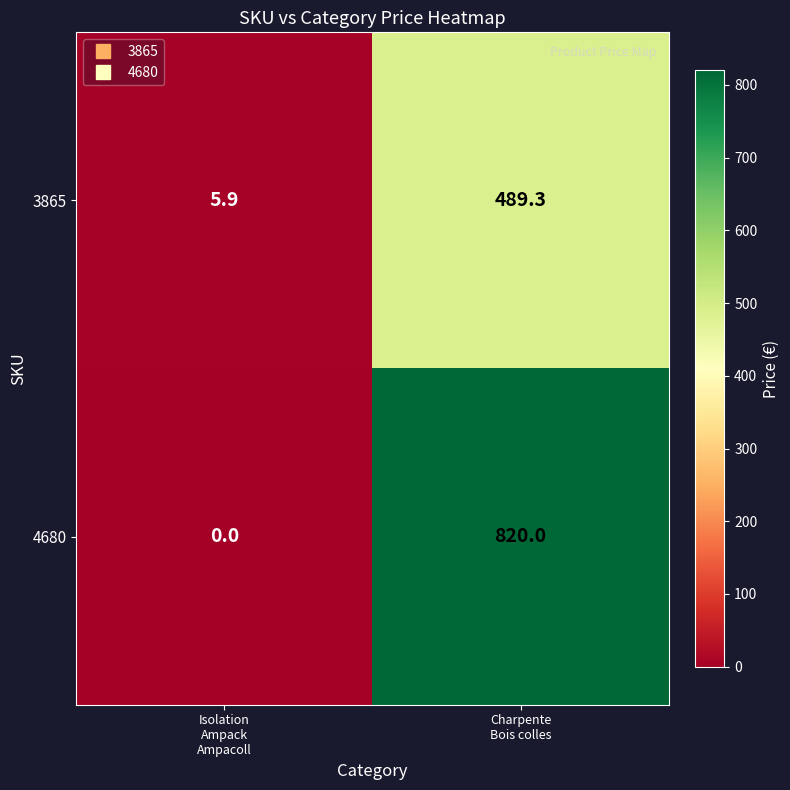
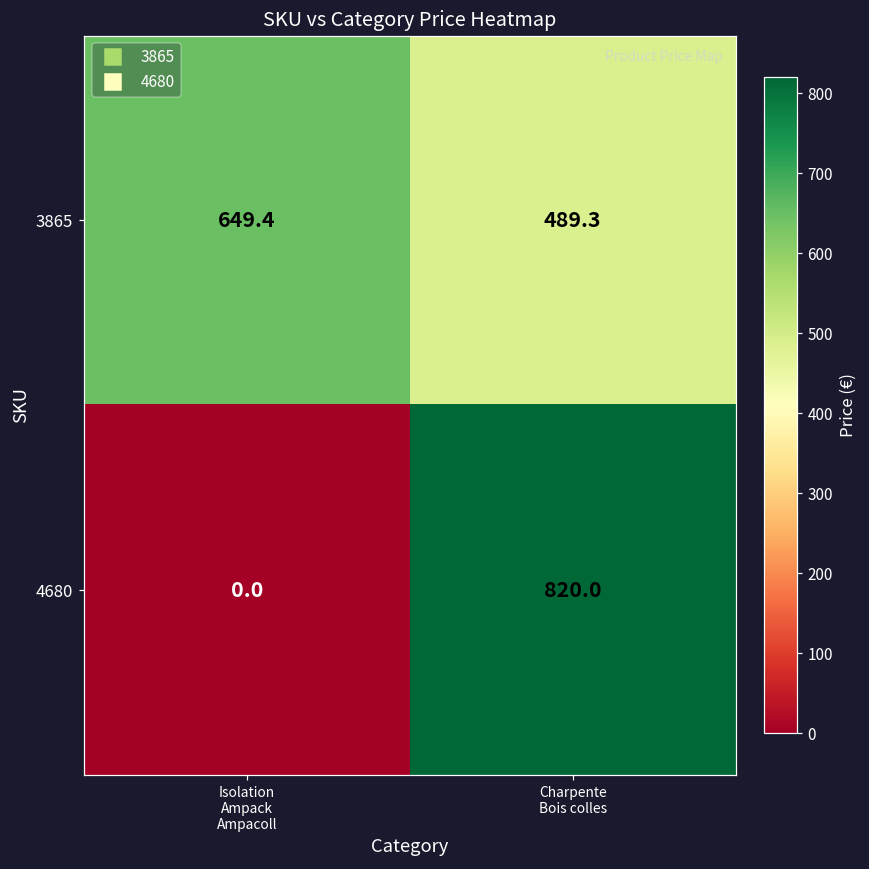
  {
    "3865": {
-     "Isolation Ampack Ampacoll": 5.9
+     "Isolation Ampack Ampacoll": 649.4
    },
    "4680": {
      "Isolation Ampack Ampacoll": 0.0,
      "Charpente Bois colles": 820.0
    }
  }
